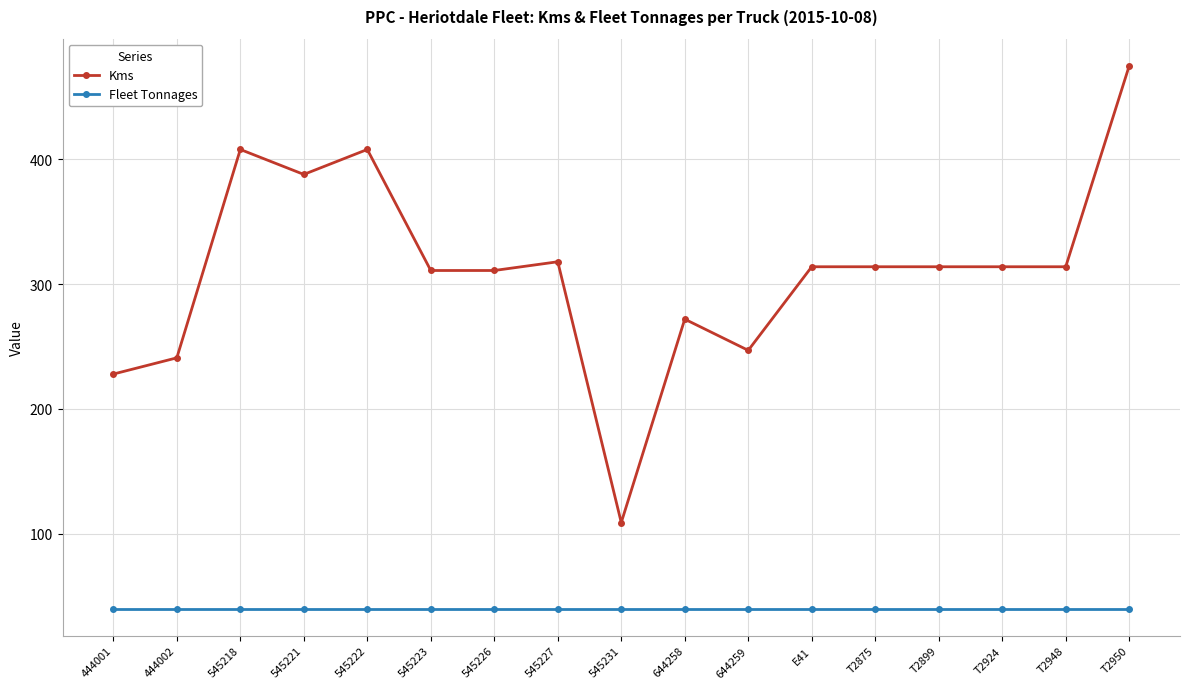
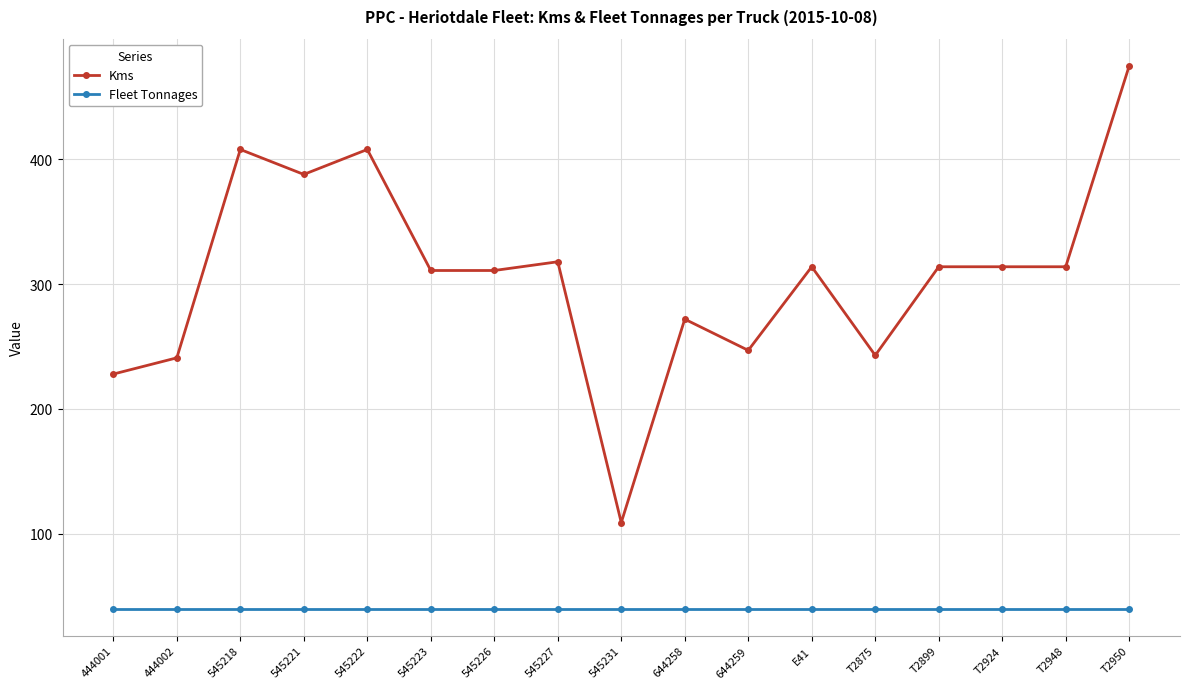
  {
    "Kms": {
      "444001": 228,
      "444002": 241,
      "545218": 408,
      "545221": 388,
      "545222": 408,
      "545223": 311,
      "545226": 311,
      "545227": 318,
      "545231": 109,
      "644258": 272,
      "644259": 247,
      "E41": 314,
-     "T2875": 314,
+     "T2875": 243,
      "T2899": 314,
      "T2924": 314,
      "T2948": 314,
      "T2950": 475
    },
    "Fleet Tonnages": {
      "444001": 40,
      "444002": 40,
      "545218": 40,
      "545221": 40,
      "545222": 40,
      "545223": 40,
      "545226": 40,
      "545227": 40,
      "545231": 40,
      "644258": 40,
      "644259": 40,
      "E41": 40,
      "T2875": 40,
      "T2899": 40,
      "T2924": 40,
      "T2948": 40,
      "T2950": 40
    }
  }
